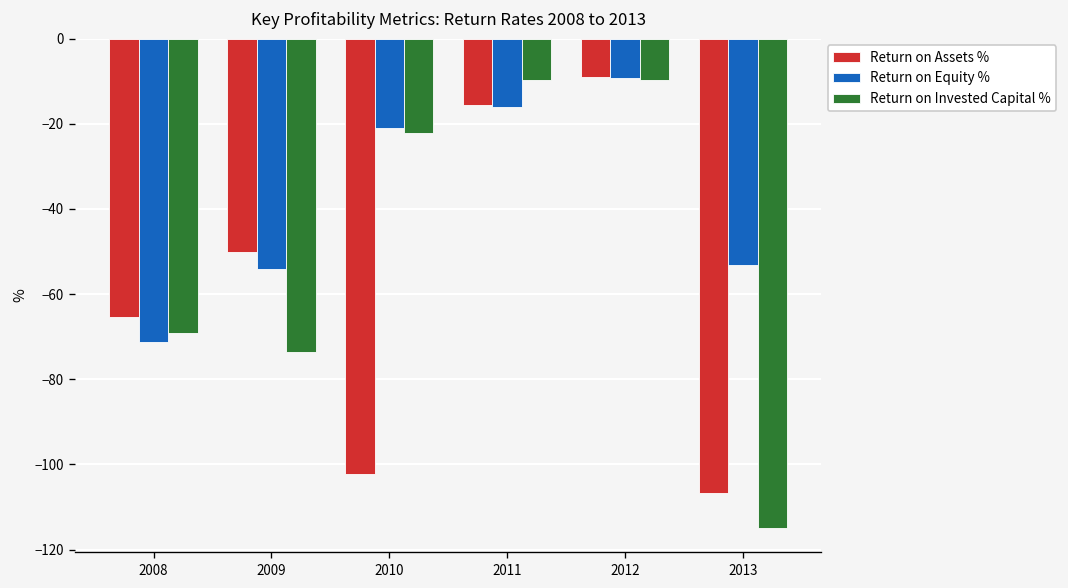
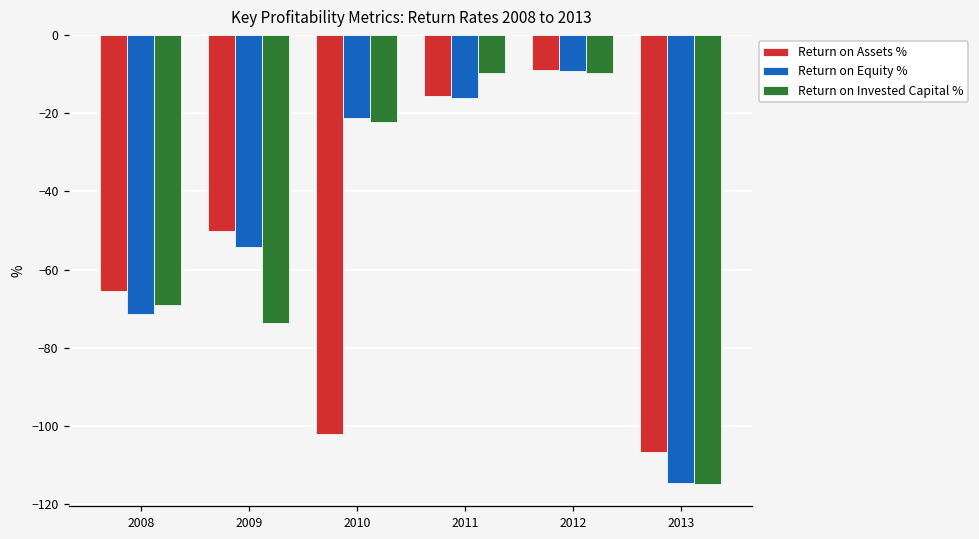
  {
    "Return on Assets %": {
      "2008": -65,
      "2009": -50,
      "2010": -102,
      "2011": -16,
      "2012": -9,
      "2013": -107
    },
    "Return on Equity %": {
      "2008": -71,
      "2009": -54,
      "2010": -21,
      "2011": -16,
      "2012": -9,
-     "2013": -53
+     "2013": -115
    },
    "Return on Invested Capital %": {
      "2008": -69,
      "2009": -74,
      "2010": -22,
      "2011": -10,
      "2012": -10,
      "2013": -115
    }
  }
